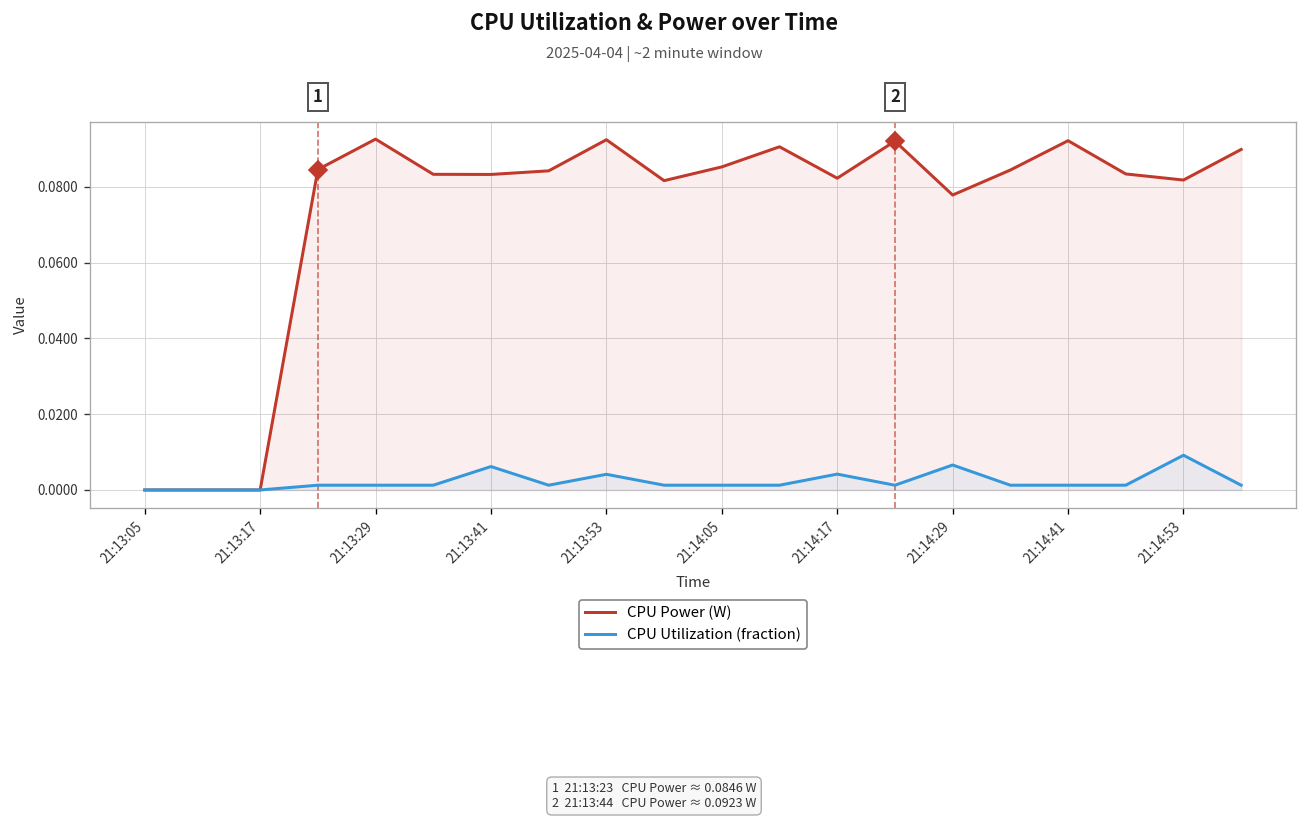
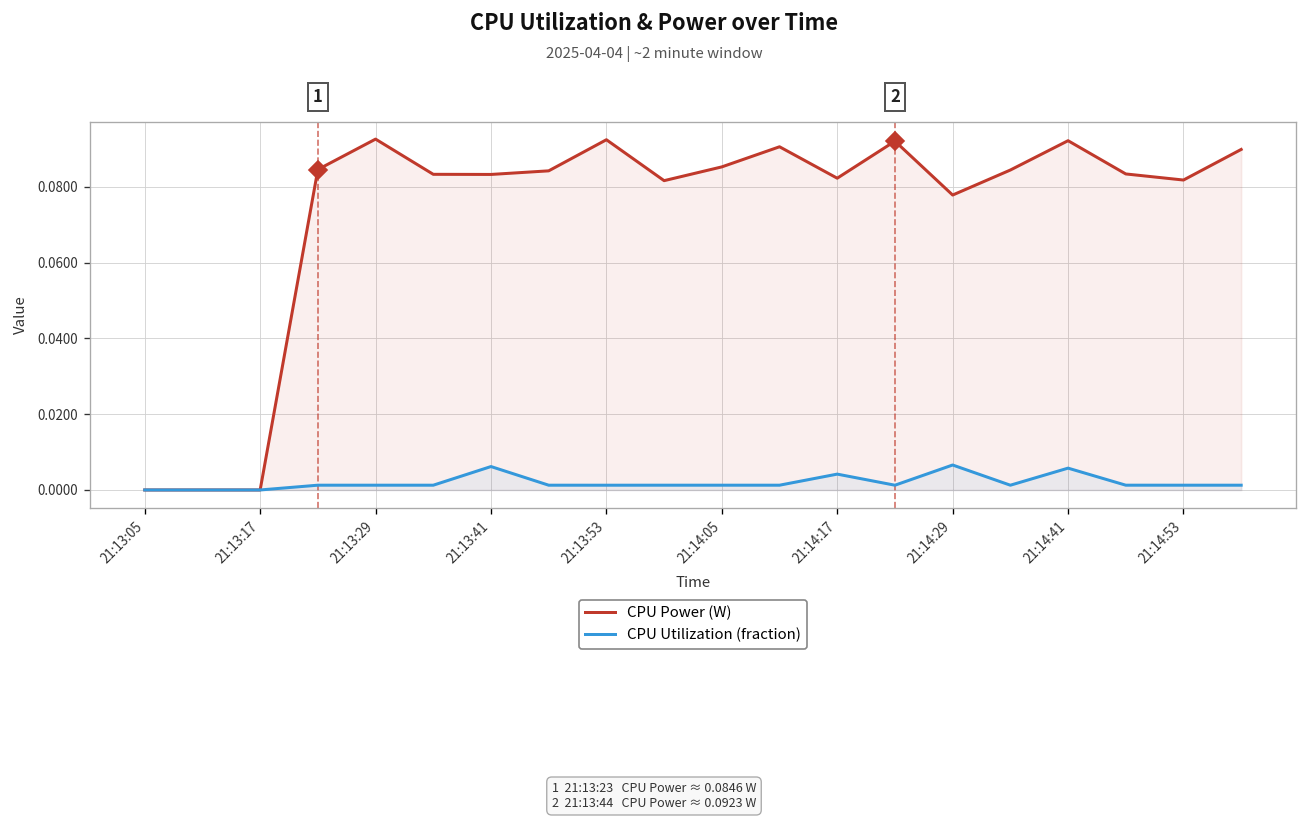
  {
    "CPU Utilization (fraction)": {
      "21:13:29": 0.001,
      "21:13:41": 0.006,
-     "21:13:53": 0.004,
+     "21:13:53": 0.001,
      "21:14:05": 0.001,
      "21:14:17": 0.004,
      "21:14:29": 0.007,
-     "21:14:41": 0.001,
-     "21:14:53": 0.009
+     "21:14:41": 0.006,
+     "21:14:53": 0.001
    }
  }
